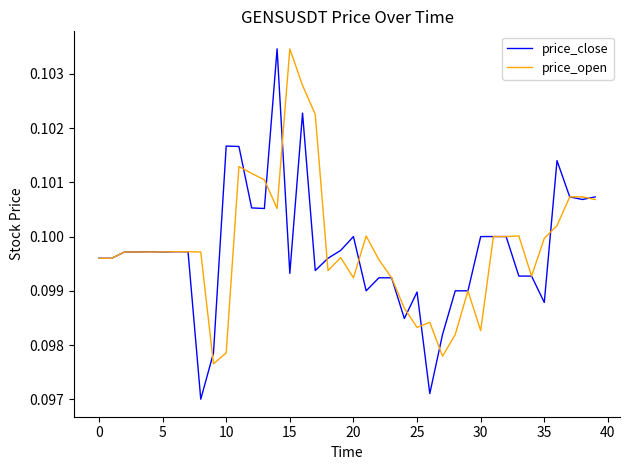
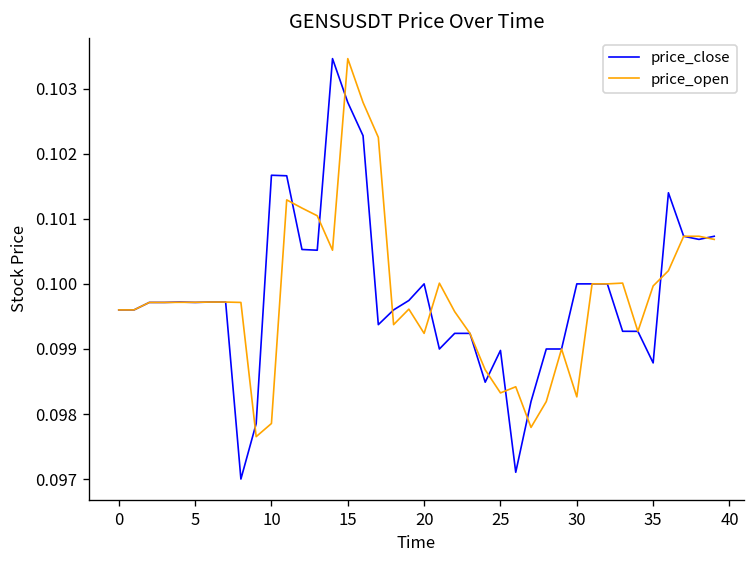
  {
    "price_close": {
      "10": 0.1017,
-     "15": 0.0993,
+     "15": 0.1028,
      "20": 0.1000,
      "25": 0.0990,
      "30": 0.1000,
      "35": 0.0988
    },
    "price_open": {
      "10": 0.0979,
      "15": 0.1035,
      "20": 0.0992,
      "25": 0.0983,
      "30": 0.0983,
      "35": 0.1000
    }
  }
